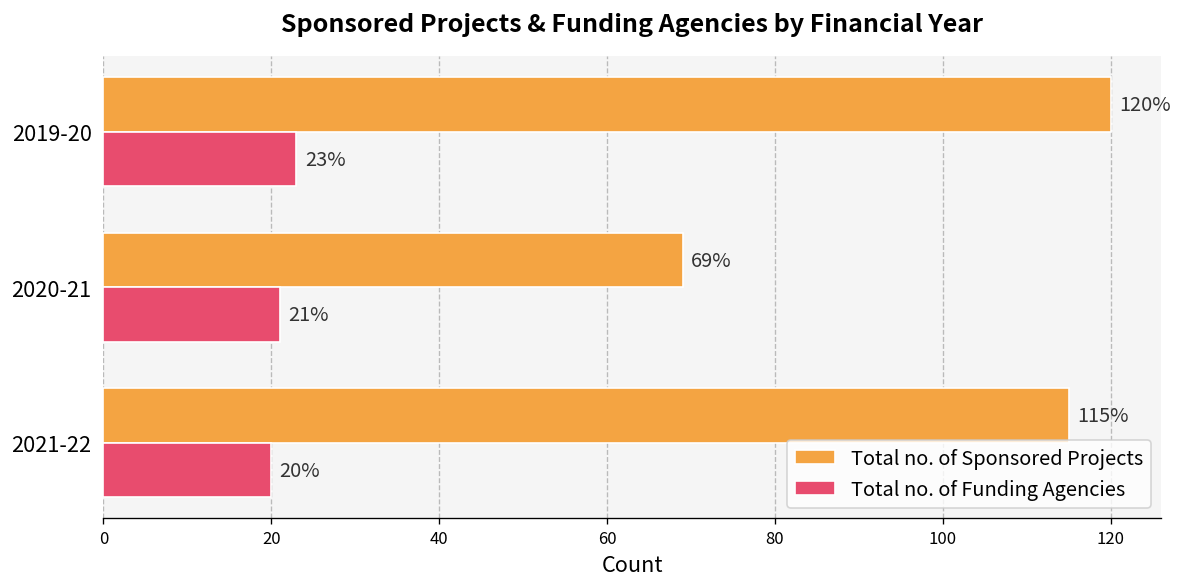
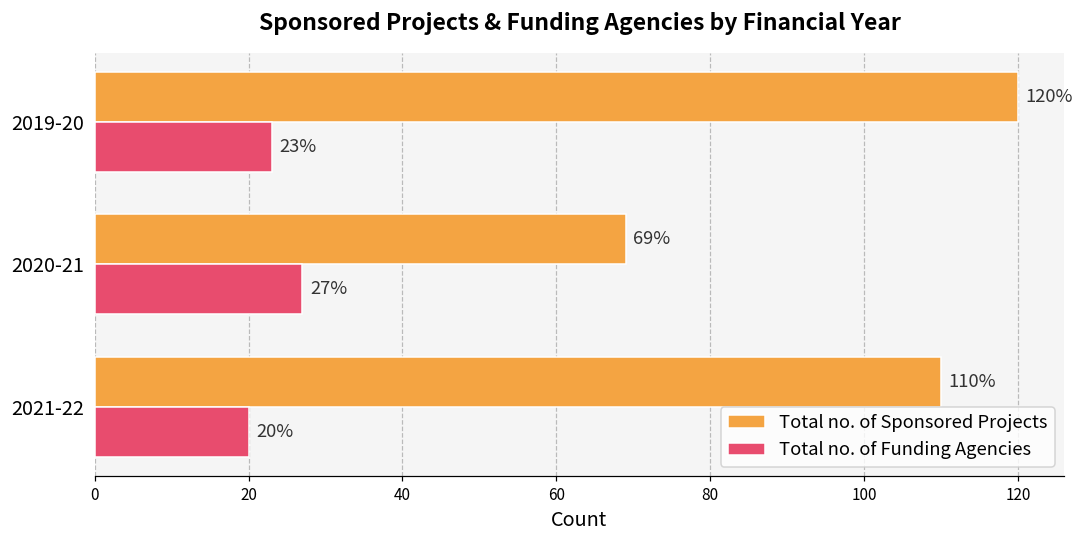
  {
    "Total no. of Sponsored Projects": {
      "2019-20": "120%",
      "2020-21": "69%",
-     "2021-22": "115%"
+     "2021-22": "110%"
    },
    "Total no. of Funding Agencies": {
      "2019-20": "23%",
-     "2020-21": "21%",
+     "2020-21": "27%",
      "2021-22": "20%"
    }
  }
